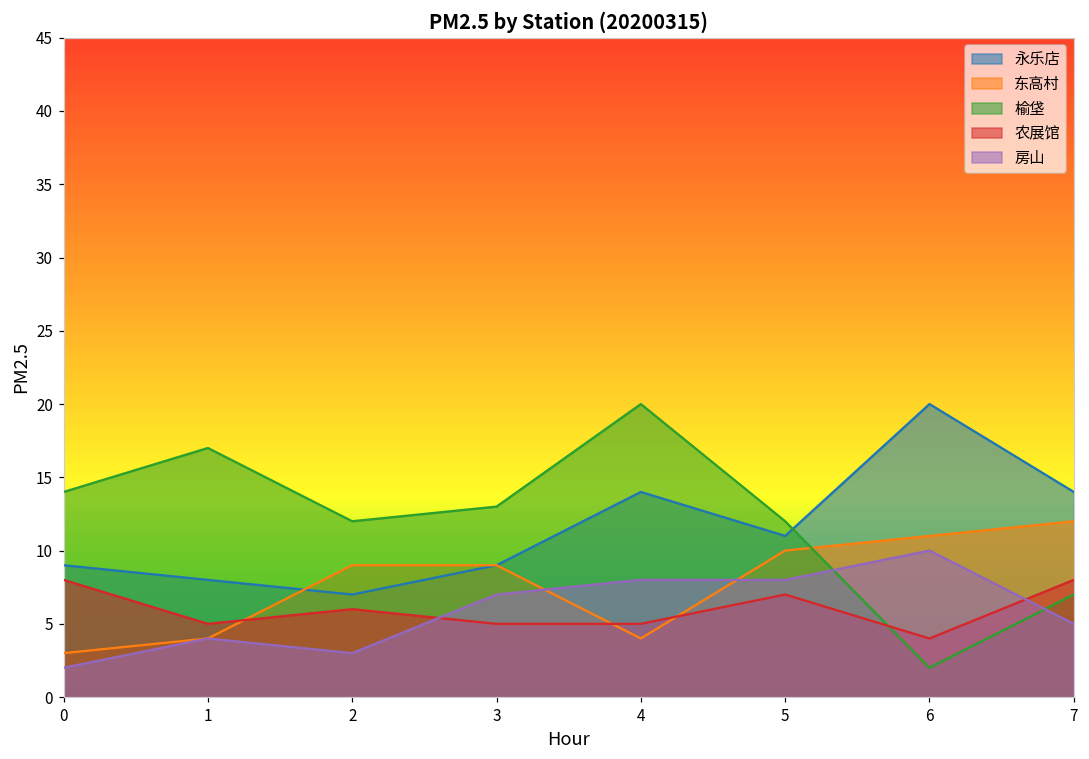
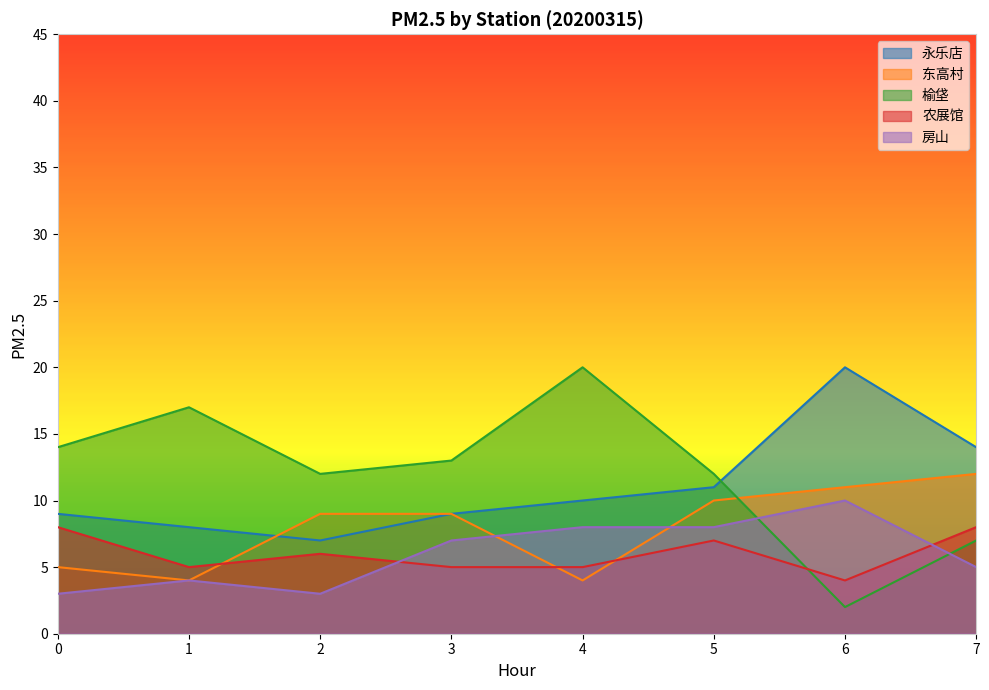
  {
    "永乐店": {
      "0": 9,
      "1": 8,
      "2": 7,
-     "4": 14,
+     "4": 10,
      "5": 11,
      "6": 20,
      "7": 14
    },
    "东高村": {
-     "0": 3,
+     "0": 5,
      "2": 9,
      "4": 4,
      "5": 10,
      "6": 11,
      "7": 12
    },
    "榆垡": {
      "0": 14,
      "1": 17,
      "2": 12,
      "3": 13,
      "4": 20,
      "5": 12,
      "6": 2,
      "7": 7
    },
    "农展馆": {
      "0": 8,
      "1": 5,
      "2": 6,
      "3": 5,
      "4": 5,
      "5": 7,
      "6": 4,
      "7": 8
    },
    "房山": {
-     "0": 2,
+     "0": 3,
      "2": 3,
      "3": 7,
      "4": 8,
      "5": 8,
      "6": 10,
      "7": 5
    }
  }
